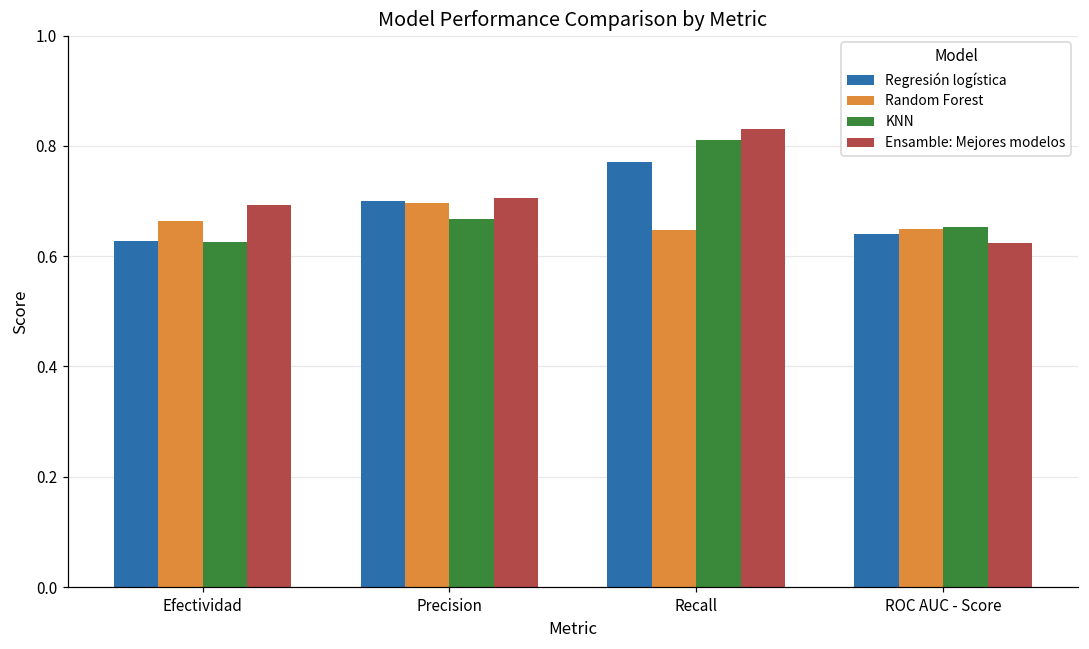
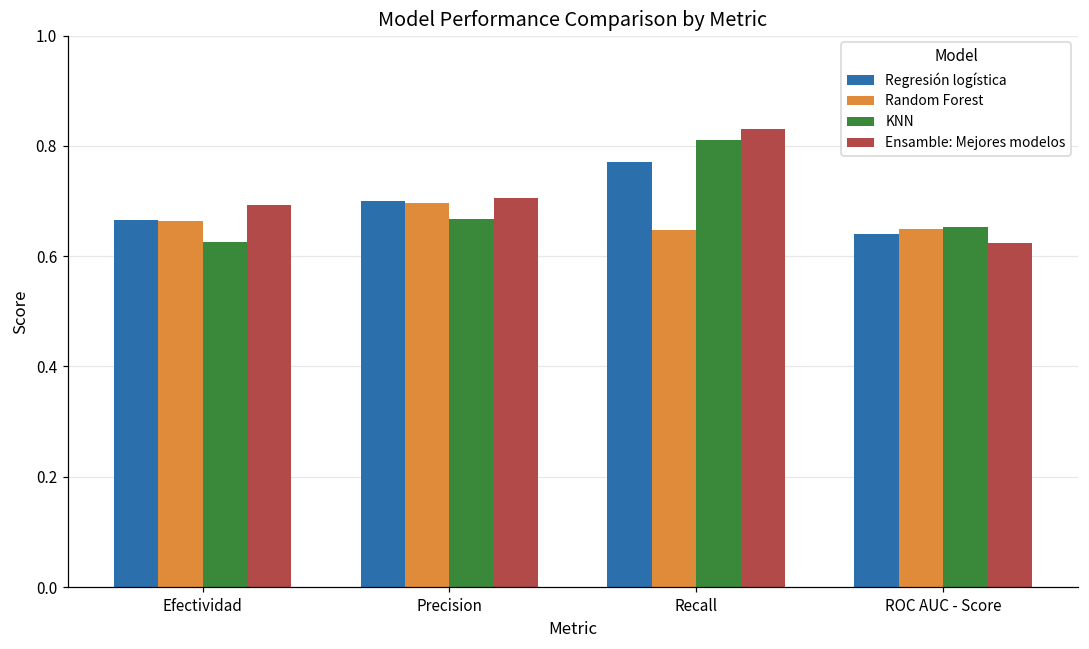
  {
    "Regresión logística": {
-     "Efectividad": 0.63,
+     "Efectividad": 0.67,
      "Precision": 0.70,
      "Recall": 0.77,
      "ROC AUC - Score": 0.64
    },
    "Random Forest": {
      "Efectividad": 0.66,
      "Precision": 0.70,
      "Recall": 0.65,
      "ROC AUC - Score": 0.65
    },
    "KNN": {
      "Efectividad": 0.63,
      "Precision": 0.67,
      "Recall": 0.81,
      "ROC AUC - Score": 0.65
    },
    "Ensamble: Mejores modelos": {
      "Efectividad": 0.69,
      "Precision": 0.70,
      "Recall": 0.83,
      "ROC AUC - Score": 0.62
    }
  }
